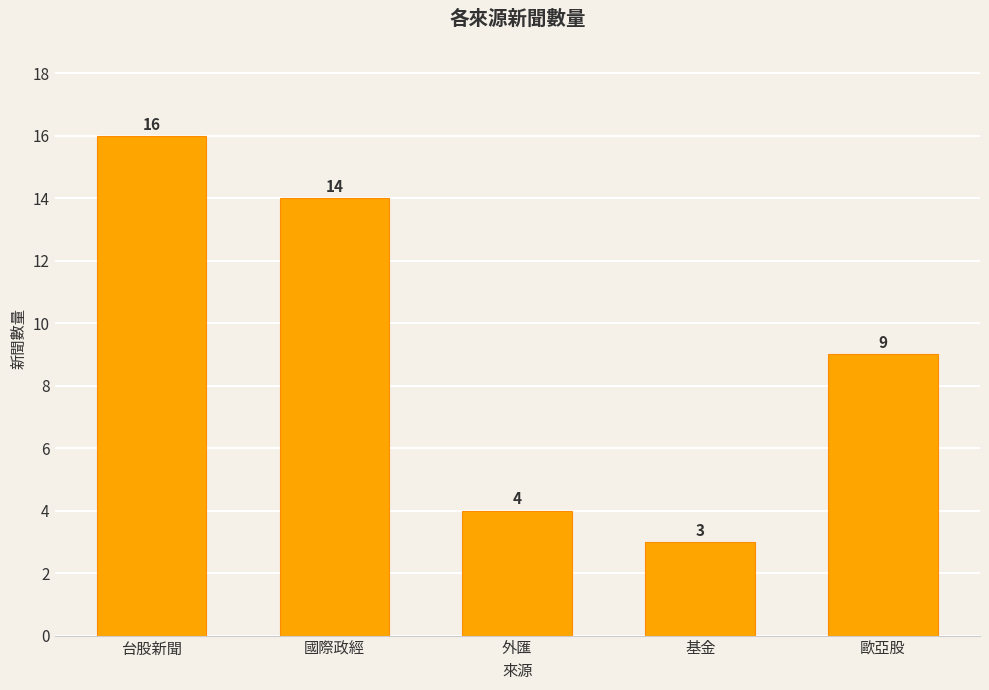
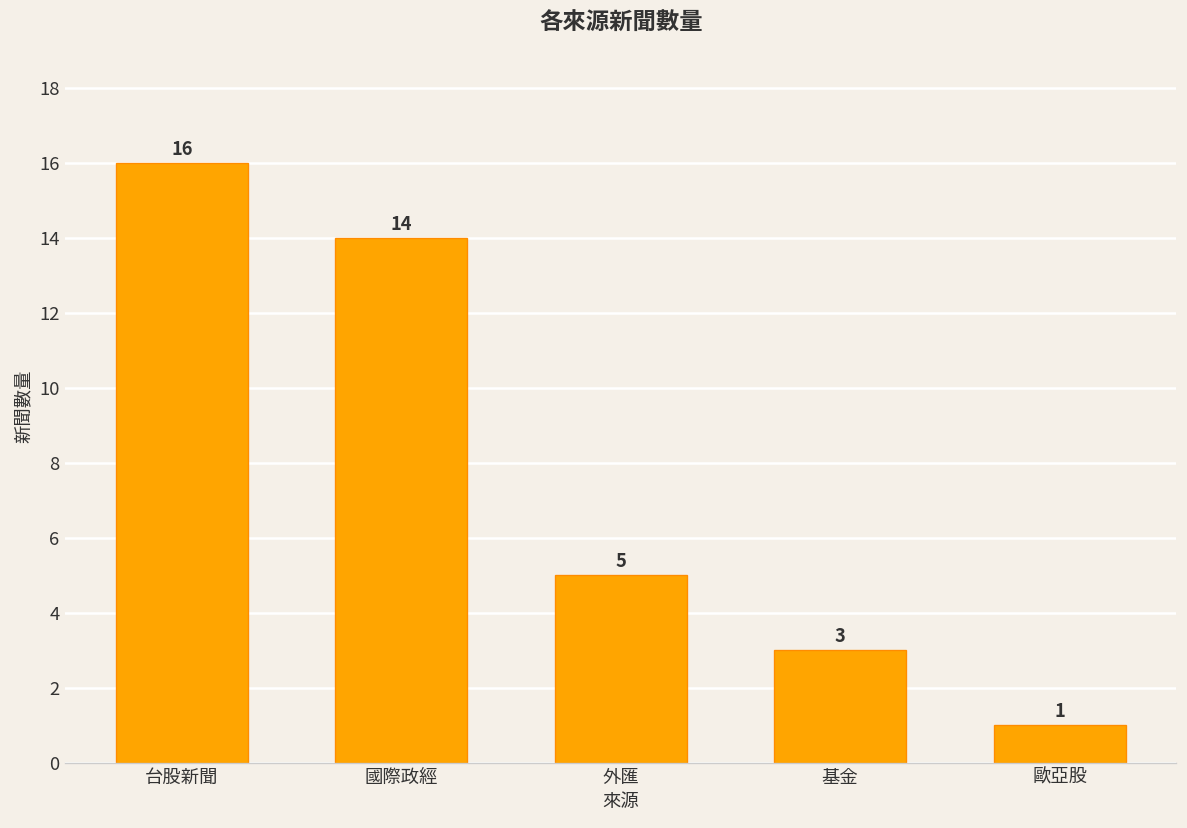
  {
    "台股新聞": 16,
    "國際政經": 14,
-   "外匯": 4,
+   "外匯": 5,
    "基金": 3,
-   "歐亞股": 9
+   "歐亞股": 1
  }
